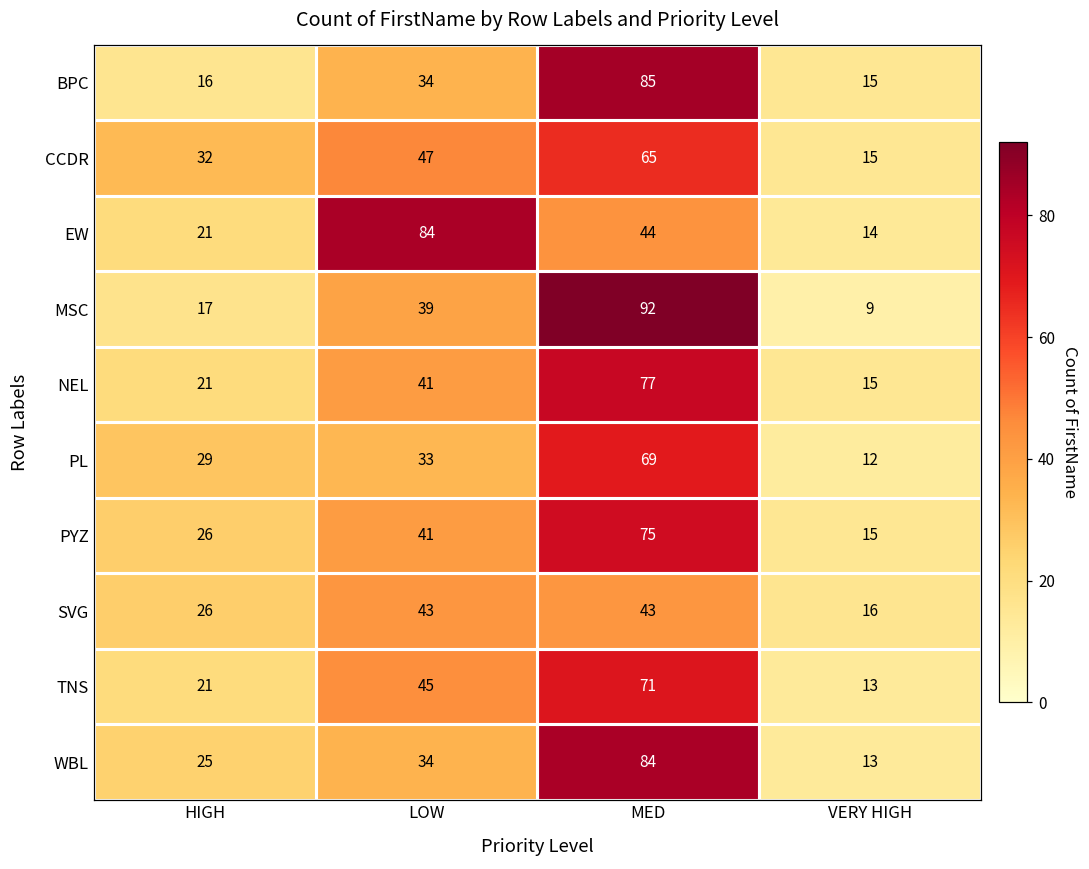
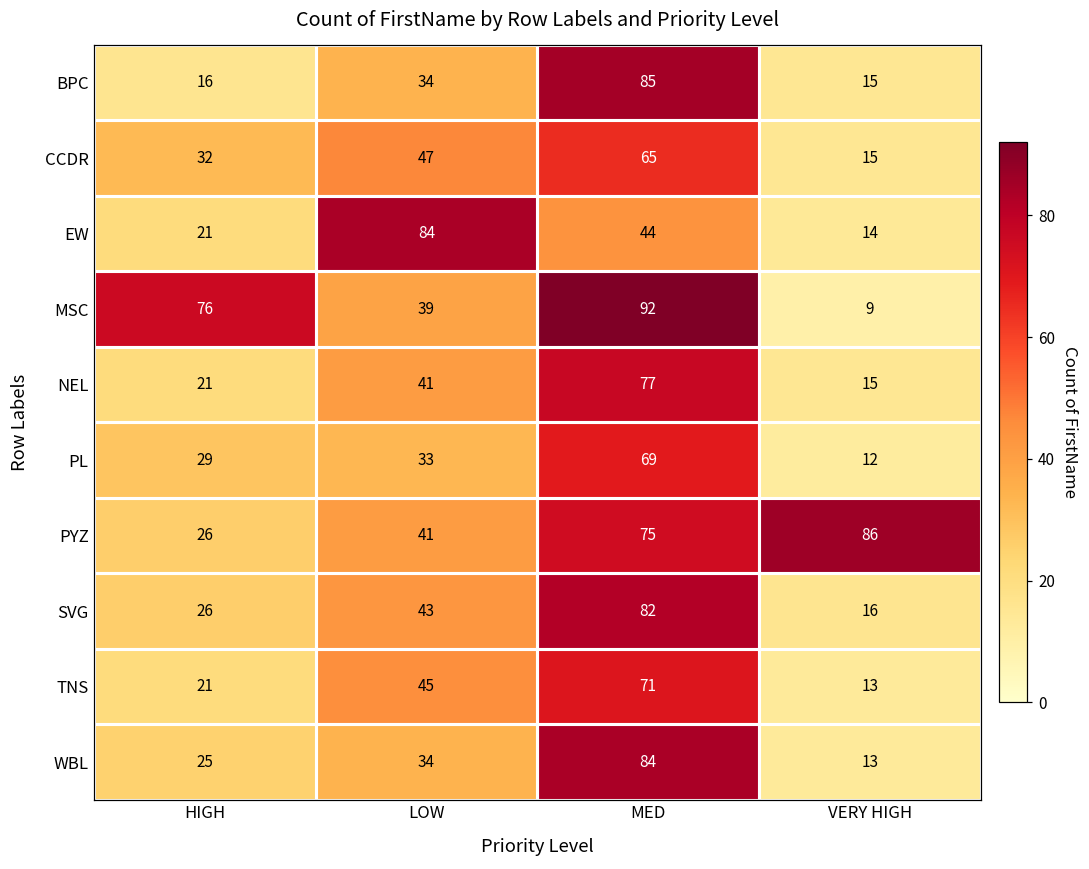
  {
    "BPC": {
      "HIGH": 16,
      "LOW": 34,
      "MED": 85,
      "VERY HIGH": 15
    },
    "CCDR": {
      "HIGH": 32,
      "LOW": 47,
      "MED": 65,
      "VERY HIGH": 15
    },
    "EW": {
      "HIGH": 21,
      "LOW": 84,
      "MED": 44,
      "VERY HIGH": 14
    },
    "MSC": {
-     "HIGH": 17,
+     "HIGH": 76,
      "LOW": 39,
      "MED": 92,
      "VERY HIGH": 9
    },
    "NEL": {
      "HIGH": 21,
      "LOW": 41,
      "MED": 77,
      "VERY HIGH": 15
    },
    "PL": {
      "HIGH": 29,
      "LOW": 33,
      "MED": 69,
      "VERY HIGH": 12
    },
    "PYZ": {
      "HIGH": 26,
      "LOW": 41,
      "MED": 75,
-     "VERY HIGH": 15
+     "VERY HIGH": 86
    },
    "SVG": {
      "HIGH": 26,
      "LOW": 43,
-     "MED": 43,
+     "MED": 82,
      "VERY HIGH": 16
    },
    "TNS": {
      "HIGH": 21,
      "LOW": 45,
      "MED": 71,
      "VERY HIGH": 13
    },
    "WBL": {
      "HIGH": 25,
      "LOW": 34,
      "MED": 84,
      "VERY HIGH": 13
    }
  }
